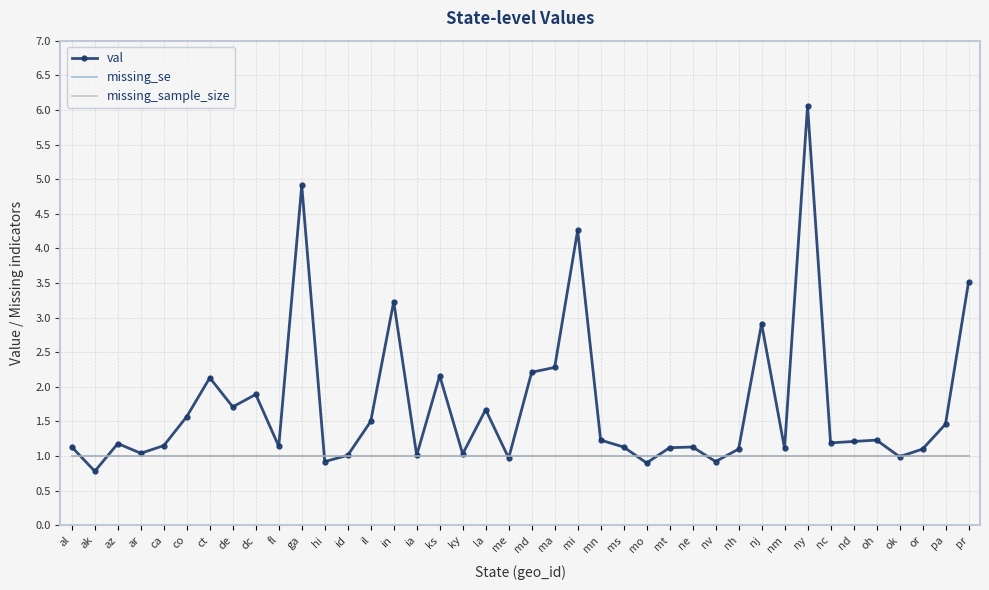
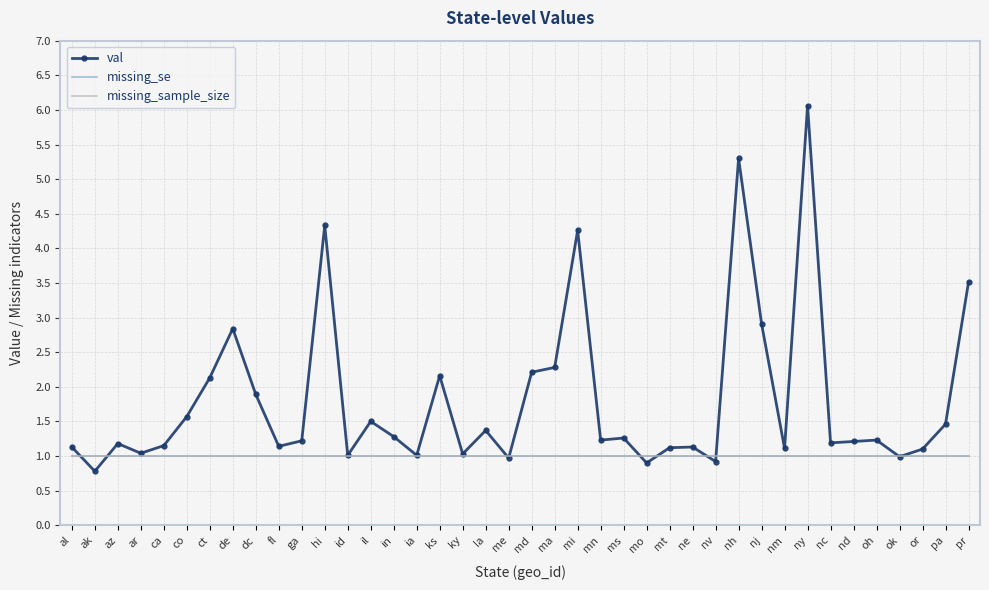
  {
    "val": {
      "al": 1.1,
      "ak": 0.8,
      "az": 1.2,
      "ar": 1.0,
      "ca": 1.2,
      "co": 1.6,
      "ct": 2.1,
-     "de": 1.7,
+     "de": 2.8,
      "dc": 1.9,
      "fl": 1.1,
-     "ga": 4.9,
-     "hi": 0.9,
+     "ga": 1.2,
+     "hi": 4.3,
      "il": 1.5,
-     "in": 3.2,
+     "in": 1.3,
      "ks": 2.2,
-     "la": 1.7,
+     "la": 1.4,
      "md": 2.2,
      "ma": 2.3,
      "mi": 4.3,
      "mn": 1.2,
-     "ms": 1.1,
+     "ms": 1.3,
      "mo": 0.9,
      "mt": 1.1,
      "ne": 1.1,
      "nv": 0.9,
-     "nh": 1.1,
+     "nh": 5.3,
      "nj": 2.9,
      "nm": 1.1,
      "ny": 6.1,
      "nc": 1.2,
      "nd": 1.2,
      "oh": 1.2,
      "or": 1.1,
      "pa": 1.5,
      "pr": 3.5
    },
    "missing_sample_size": {
      "al": 1.0,
      "ak": 1.0,
      "az": 1.0,
      "ar": 1.0,
      "ca": 1.0,
      "co": 1.0,
      "ct": 1.0,
      "de": 1.0,
      "dc": 1.0,
      "fl": 1.0,
      "ga": 1.0,
      "hi": 1.0,
      "il": 1.0,
      "in": 1.0,
      "ks": 1.0,
      "la": 1.0,
      "md": 1.0,
      "ma": 1.0,
      "mi": 1.0,
      "mn": 1.0,
      "ms": 1.0,
      "mo": 1.0,
      "mt": 1.0,
      "ne": 1.0,
      "nv": 1.0,
      "nh": 1.0,
      "nj": 1.0,
      "nm": 1.0,
      "ny": 1.0,
      "nc": 1.0,
      "nd": 1.0,
      "oh": 1.0,
      "or": 1.0,
      "pa": 1.0,
      "pr": 1.0
    }
  }
